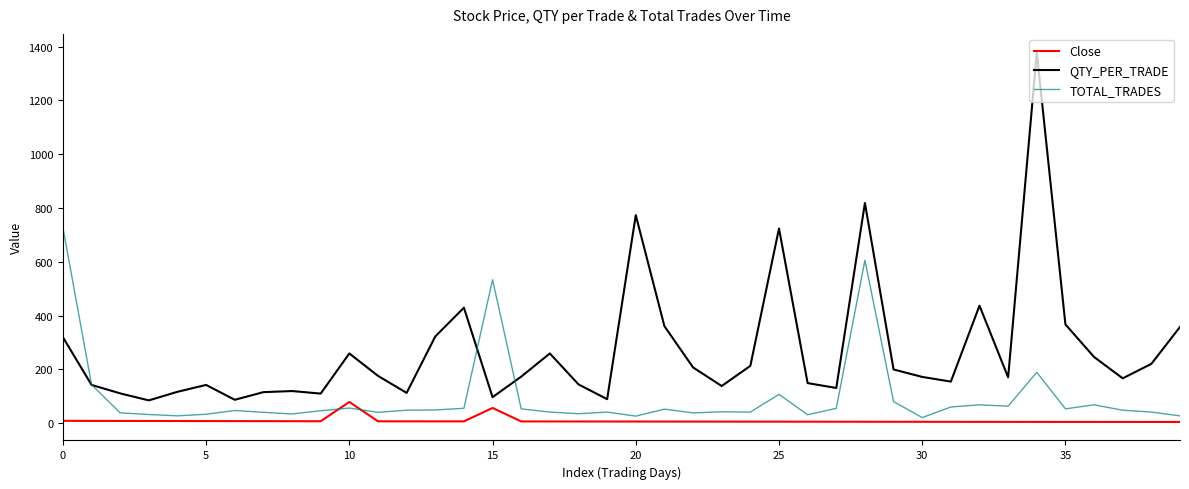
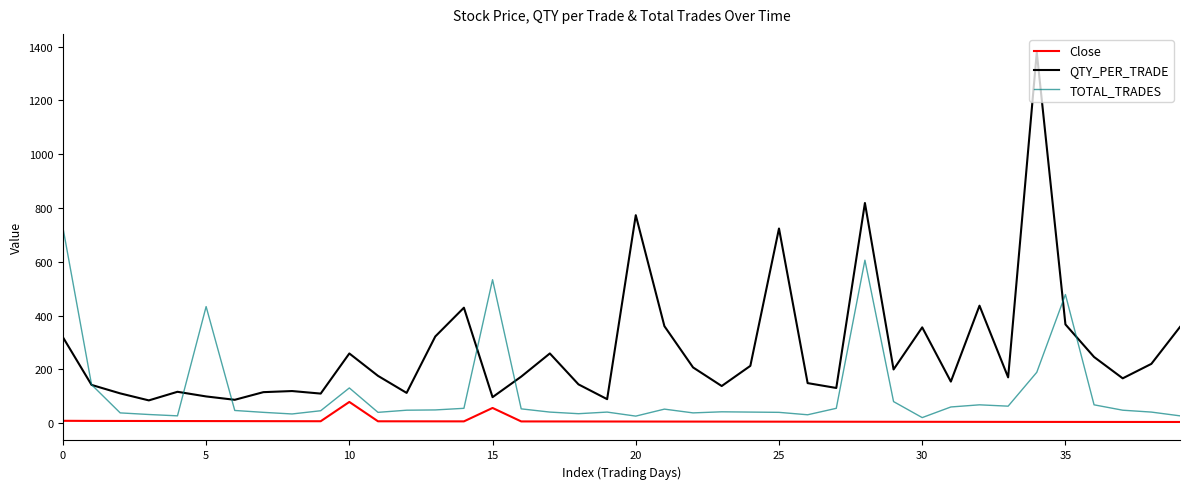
  {
    "Close": {
      "0": 10,
      "5": 10,
      "10": 80,
      "15": 60,
      "20": 10,
      "25": 10,
      "30": 0,
      "35": 0
    },
    "QTY_PER_TRADE": {
      "0": 320,
-     "5": 140,
+     "5": 100,
      "10": 260,
      "15": 100,
      "20": 770,
      "25": 720,
-     "30": 170,
+     "30": 360,
      "35": 370
    },
    "TOTAL_TRADES": {
      "0": 730,
-     "5": 30,
-     "10": 60,
+     "5": 430,
+     "10": 130,
      "15": 530,
      "20": 30,
-     "25": 110,
+     "25": 40,
      "30": 20,
-     "35": 50
+     "35": 480
    }
  }
